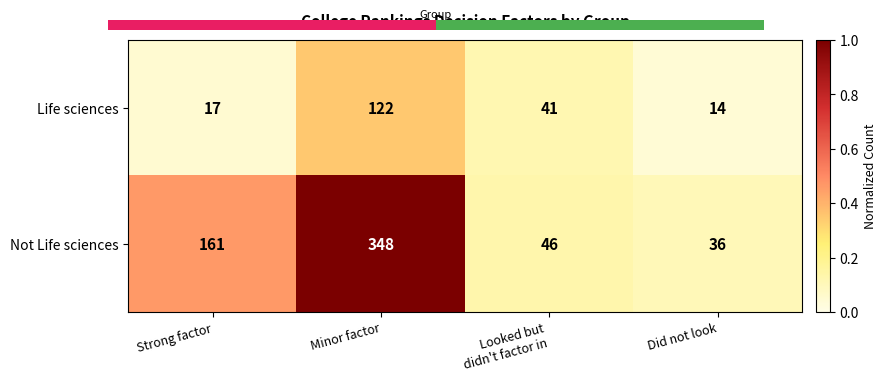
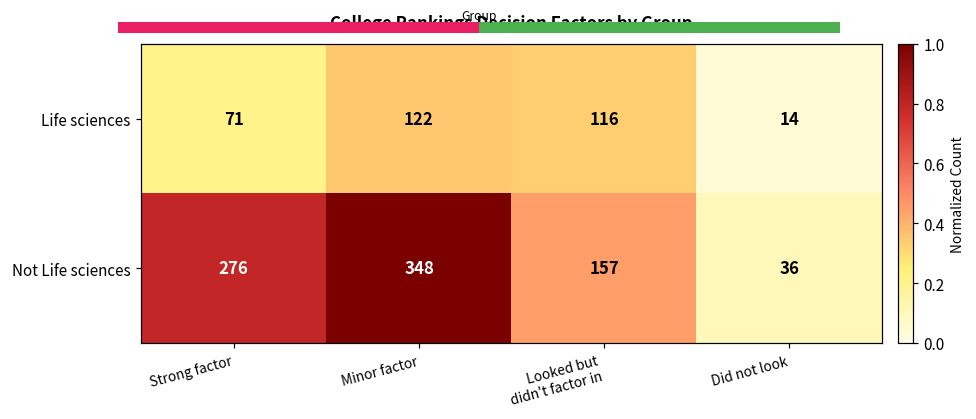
  {
    "College Rankings Decision Factors by Group": {
      "Life sciences": {
-       "Strong factor": 17,
+       "Strong factor": 71,
        "Minor factor": 122,
-       "Looked but didn't factor in": 41,
+       "Looked but didn't factor in": 116,
        "Did not look": 14
      },
      "Not Life sciences": {
-       "Strong factor": 161,
+       "Strong factor": 276,
        "Minor factor": 348,
-       "Looked but didn't factor in": 46,
+       "Looked but didn't factor in": 157,
        "Did not look": 36
      }
    }
  }
